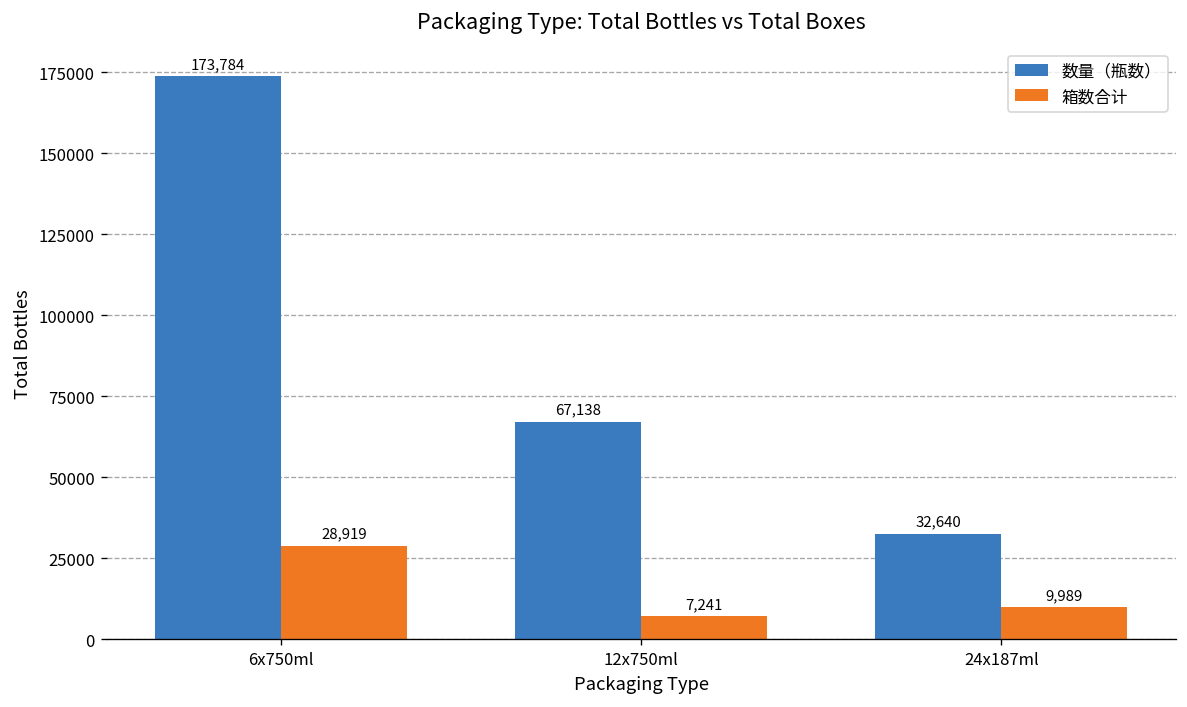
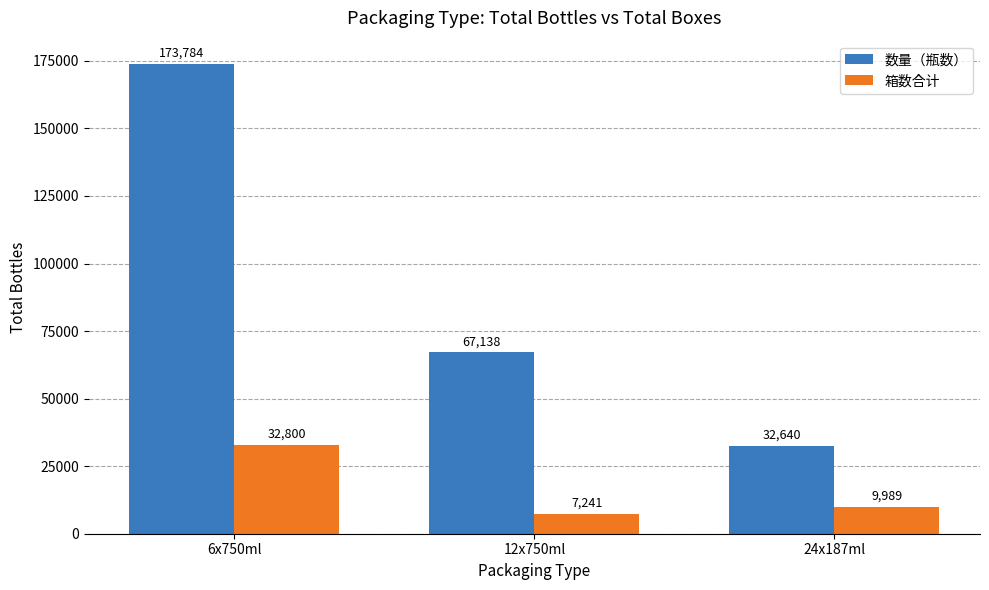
  {
    "数量（瓶数）": {
      "6x750ml": "173,784",
      "12x750ml": "67,138",
      "24x187ml": "32,640"
    },
    "箱数合计": {
-     "6x750ml": "28,919",
+     "6x750ml": "32,800",
      "12x750ml": "7,241",
      "24x187ml": "9,989"
    }
  }
